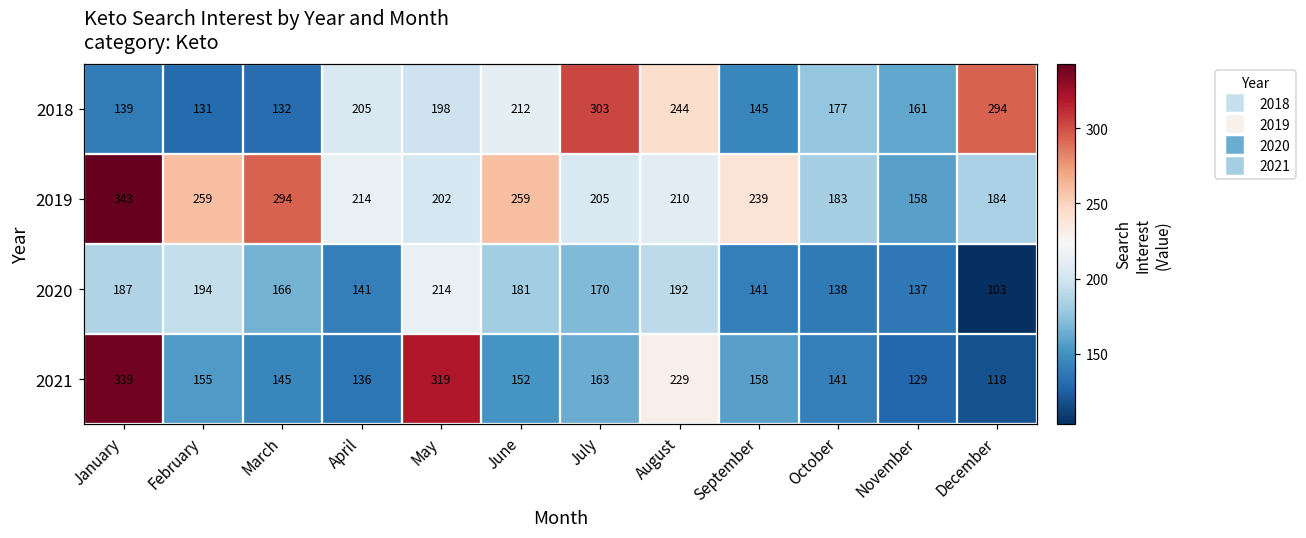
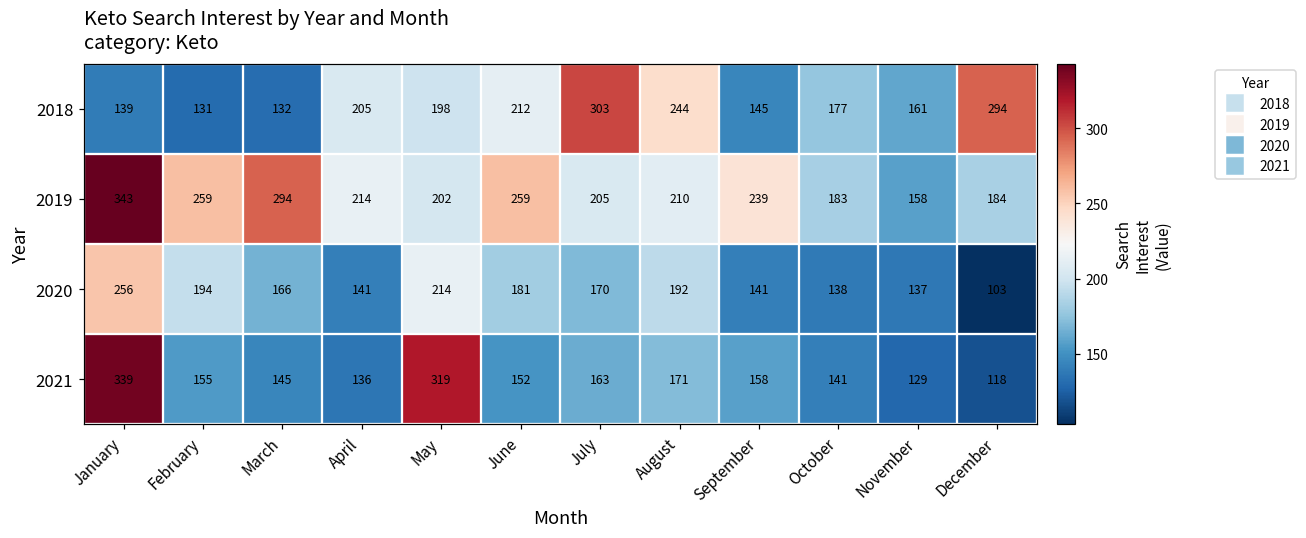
  {
    "2018": {
      "January": 139,
      "February": 131,
      "March": 132,
      "April": 205,
      "May": 198,
      "June": 212,
      "July": 303,
      "August": 244,
      "September": 145,
      "October": 177,
      "November": 161,
      "December": 294
    },
    "2019": {
      "January": 343,
      "February": 259,
      "March": 294,
      "April": 214,
      "May": 202,
      "June": 259,
      "July": 205,
      "August": 210,
      "September": 239,
      "October": 183,
      "November": 158,
      "December": 184
    },
    "2020": {
-     "January": 187,
+     "January": 256,
      "February": 194,
      "March": 166,
      "April": 141,
      "May": 214,
      "June": 181,
      "July": 170,
      "August": 192,
      "September": 141,
      "October": 138,
      "November": 137,
      "December": 103
    },
    "2021": {
      "January": 339,
      "February": 155,
      "March": 145,
      "April": 136,
      "May": 319,
      "June": 152,
      "July": 163,
-     "August": 229,
+     "August": 171,
      "September": 158,
      "October": 141,
      "November": 129,
      "December": 118
    }
  }
